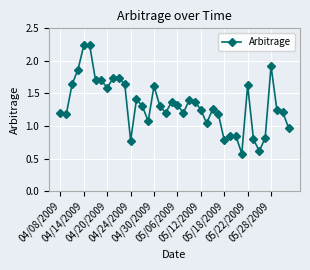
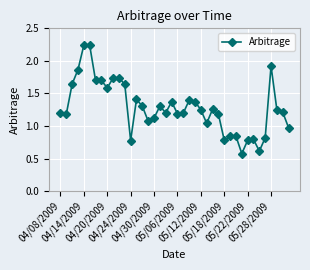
  {
    "04/08/2009": 1.2,
    "04/14/2009": 2.2,
    "04/20/2009": 1.6,
    "04/24/2009": 0.8,
-   "04/30/2009": 1.6,
-   "05/06/2009": 1.3,
+   "04/30/2009": 1.1,
+   "05/06/2009": 1.2,
    "05/12/2009": 1.2,
    "05/18/2009": 0.8,
-   "05/22/2009": 1.6,
+   "05/22/2009": 0.8,
    "05/28/2009": 1.9
  }
